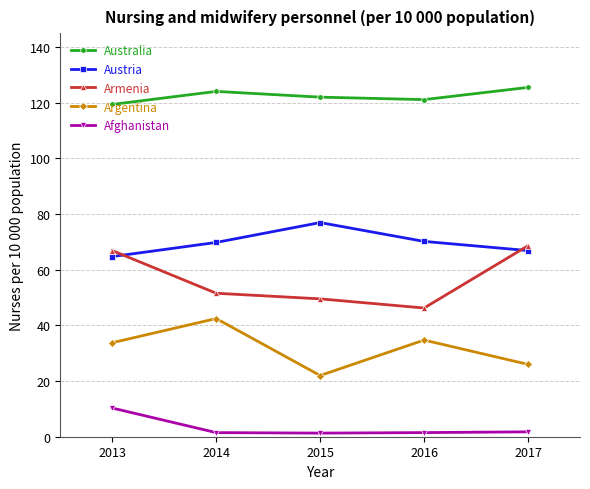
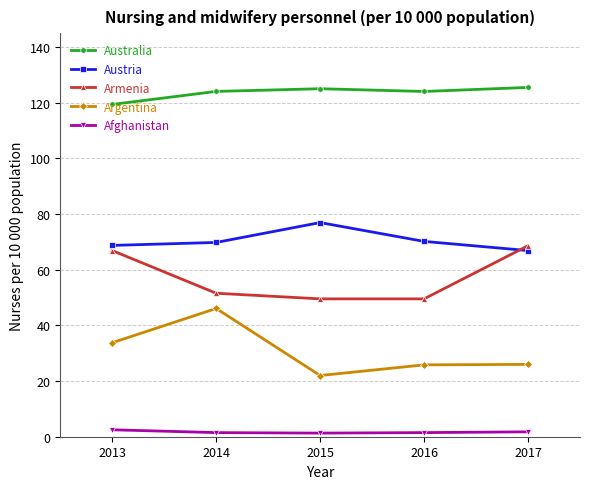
  {
    "Australia": {
      "2013": 119,
      "2014": 124,
-     "2015": 122,
-     "2016": 121,
+     "2015": 125,
+     "2016": 124,
      "2017": 126
    },
    "Austria": {
-     "2013": 65,
+     "2013": 69,
      "2014": 70,
      "2015": 77,
      "2016": 70,
      "2017": 67
    },
    "Armenia": {
      "2013": 67,
      "2014": 52,
      "2015": 50,
-     "2016": 46,
+     "2016": 50,
      "2017": 69
    },
    "Argentina": {
      "2013": 34,
-     "2014": 42,
+     "2014": 46,
      "2015": 22,
-     "2016": 35,
+     "2016": 26,
      "2017": 26
    },
    "Afghanistan": {
-     "2013": 10,
+     "2013": 2,
      "2014": 1,
      "2015": 1,
      "2016": 1,
      "2017": 2
    }
  }
